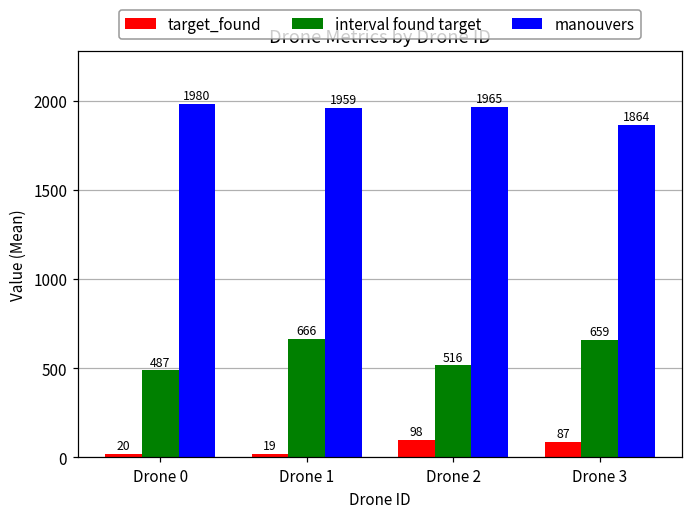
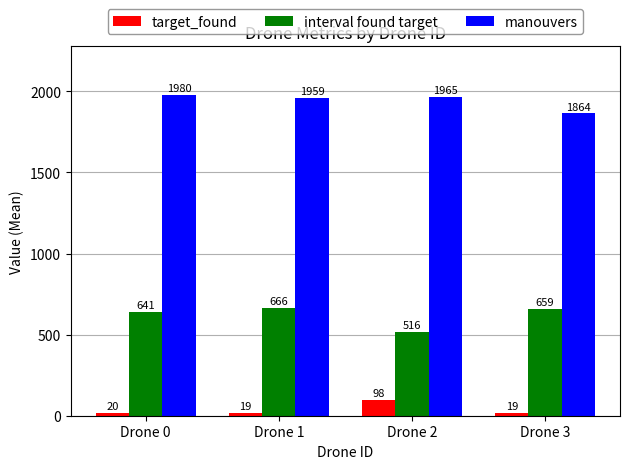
  {
    "target_found": {
      "Drone 0": 20,
      "Drone 1": 19,
      "Drone 2": 98,
-     "Drone 3": 87
+     "Drone 3": 19
    },
    "interval found target": {
-     "Drone 0": 487,
+     "Drone 0": 641,
      "Drone 1": 666,
      "Drone 2": 516,
      "Drone 3": 659
    },
    "manouvers": {
      "Drone 0": 1980,
      "Drone 1": 1959,
      "Drone 2": 1965,
      "Drone 3": 1864
    }
  }
